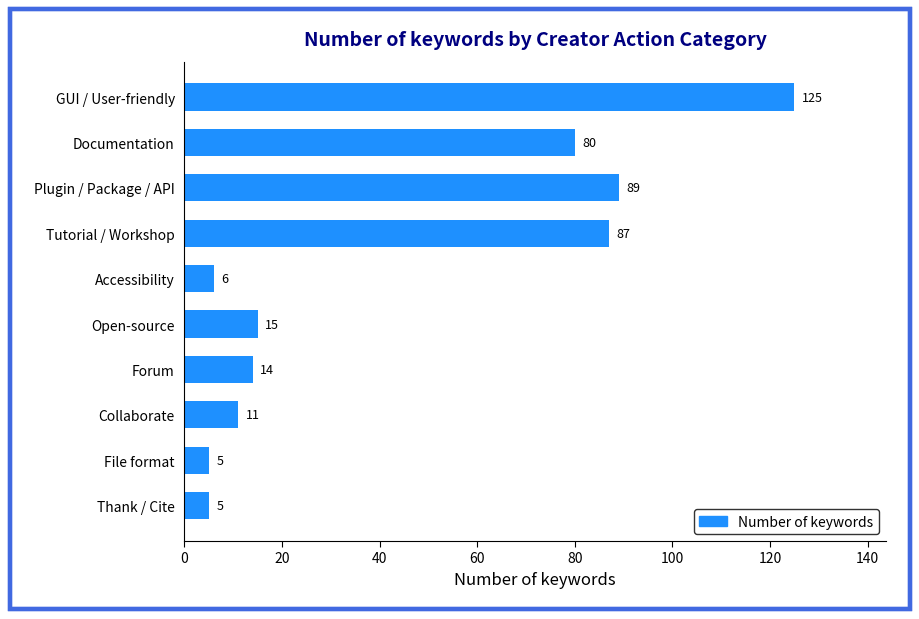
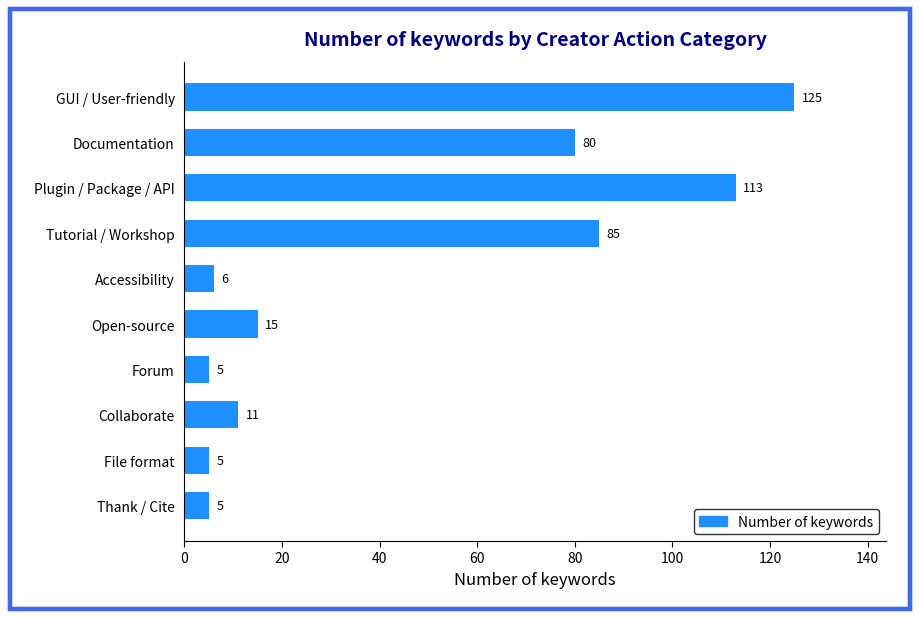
  {
    "GUI / User-friendly": 125,
    "Documentation": 80,
-   "Plugin / Package / API": 89,
-   "Tutorial / Workshop": 87,
+   "Plugin / Package / API": 113,
+   "Tutorial / Workshop": 85,
    "Accessibility": 6,
    "Open-source": 15,
-   "Forum": 14,
+   "Forum": 5,
    "Collaborate": 11,
    "File format": 5,
    "Thank / Cite": 5
  }
